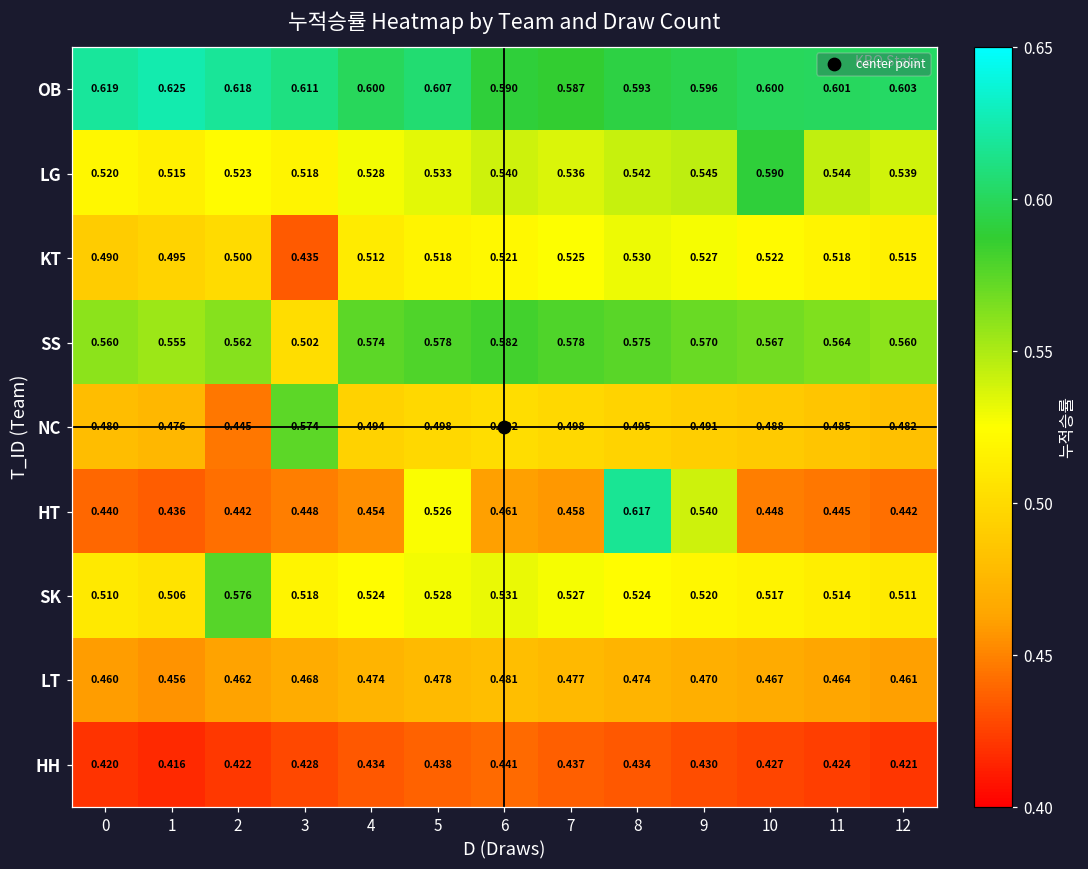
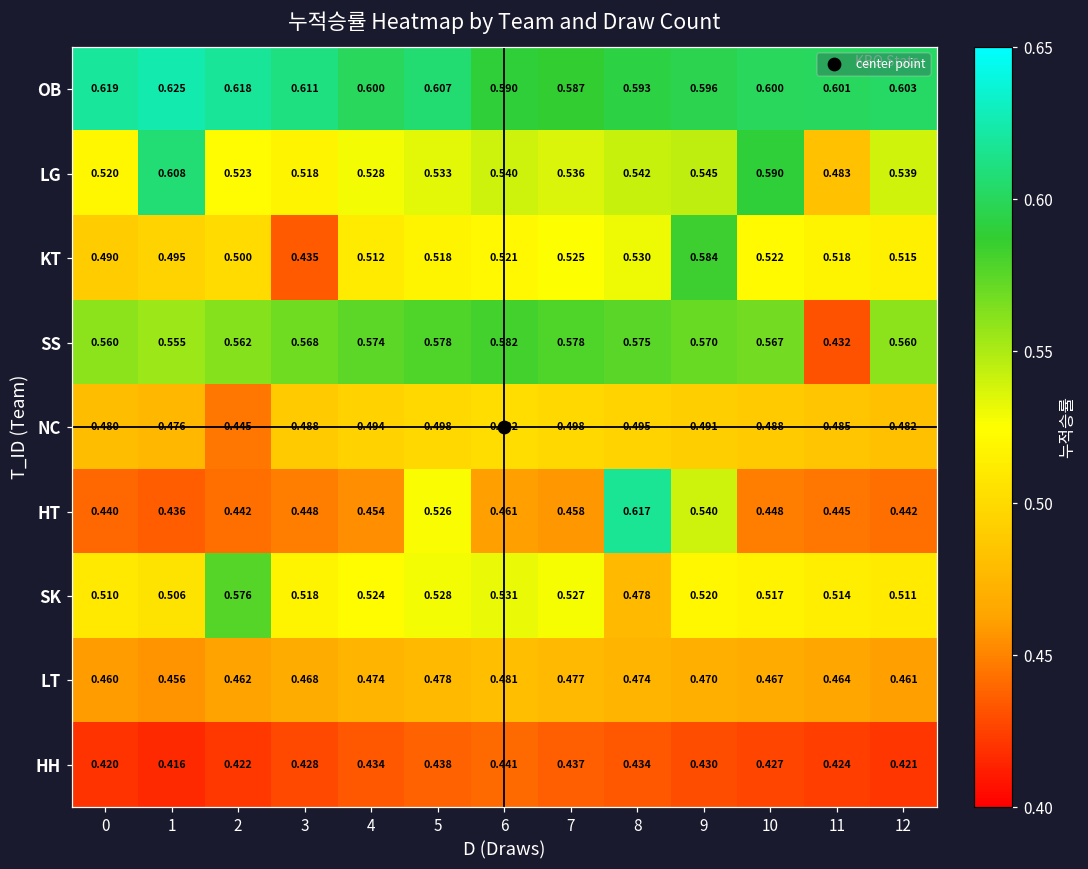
  {
    "OB": {
      "0": 0.619,
      "1": 0.625,
      "2": 0.618,
      "3": 0.611,
      "4": 0.600,
      "5": 0.607,
      "6": 0.590,
      "7": 0.587,
      "8": 0.593,
      "9": 0.596,
      "10": 0.600,
      "11": 0.601,
      "12": 0.603
    },
    "LG": {
      "0": 0.520,
-     "1": 0.515,
+     "1": 0.608,
      "2": 0.523,
      "3": 0.518,
      "4": 0.528,
      "5": 0.533,
      "6": 0.540,
      "7": 0.536,
      "8": 0.542,
      "9": 0.545,
      "10": 0.590,
-     "11": 0.544,
+     "11": 0.483,
      "12": 0.539
    },
    "KT": {
      "0": 0.490,
      "1": 0.495,
      "2": 0.500,
      "3": 0.435,
      "4": 0.512,
      "5": 0.518,
      "6": 0.521,
      "7": 0.525,
      "8": 0.530,
-     "9": 0.527,
+     "9": 0.584,
      "10": 0.522,
      "11": 0.518,
      "12": 0.515
    },
    "SS": {
      "0": 0.560,
      "1": 0.555,
      "2": 0.562,
-     "3": 0.502,
+     "3": 0.568,
      "4": 0.574,
      "5": 0.578,
      "6": 0.582,
      "7": 0.578,
      "8": 0.575,
      "9": 0.570,
      "10": 0.567,
-     "11": 0.564,
+     "11": 0.432,
      "12": 0.560
    },
    "NC": {
      "0": 0.480,
      "1": 0.476,
      "2": 0.445,
-     "3": 0.574,
+     "3": 0.488,
      "4": 0.494,
      "5": 0.498,
      "7": 0.498,
      "8": 0.495,
      "9": 0.491,
      "10": 0.488,
      "11": 0.485,
      "12": 0.482
    },
    "HT": {
      "0": 0.440,
      "1": 0.436,
      "2": 0.442,
      "3": 0.448,
      "4": 0.454,
      "5": 0.526,
      "6": 0.461,
      "7": 0.458,
      "8": 0.617,
      "9": 0.540,
      "10": 0.448,
      "11": 0.445,
      "12": 0.442
    },
    "SK": {
      "0": 0.510,
      "1": 0.506,
      "2": 0.576,
      "3": 0.518,
      "4": 0.524,
      "5": 0.528,
      "6": 0.531,
      "7": 0.527,
-     "8": 0.524,
+     "8": 0.478,
      "9": 0.520,
      "10": 0.517,
      "11": 0.514,
      "12": 0.511
    },
    "LT": {
      "0": 0.460,
      "1": 0.456,
      "2": 0.462,
      "3": 0.468,
      "4": 0.474,
      "5": 0.478,
      "6": 0.481,
      "7": 0.477,
      "8": 0.474,
      "9": 0.470,
      "10": 0.467,
      "11": 0.464,
      "12": 0.461
    },
    "HH": {
      "0": 0.420,
      "1": 0.416,
      "2": 0.422,
      "3": 0.428,
      "4": 0.434,
      "5": 0.438,
      "6": 0.441,
      "7": 0.437,
      "8": 0.434,
      "9": 0.430,
      "10": 0.427,
      "11": 0.424,
      "12": 0.421
    }
  }
